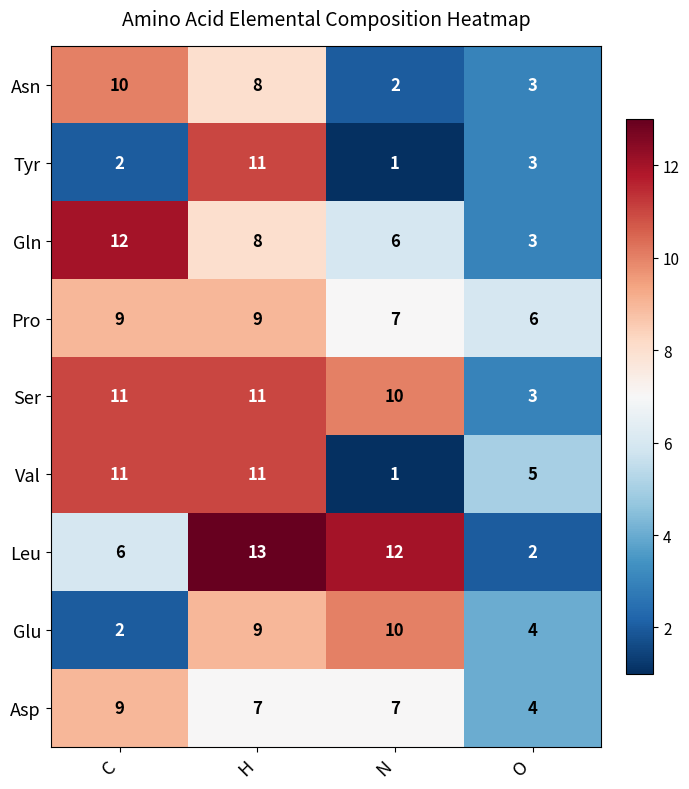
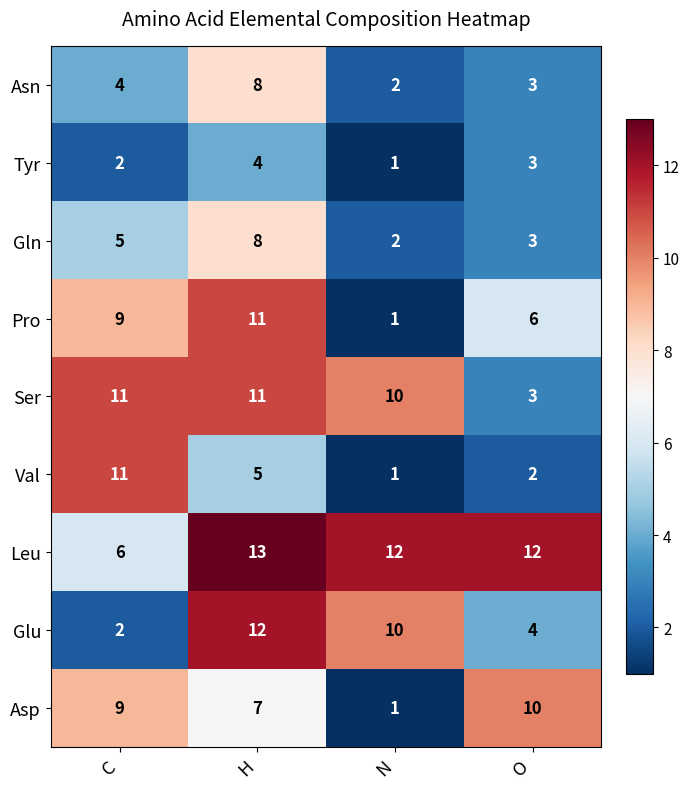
  {
    "Asn": {
-     "C": 10,
+     "C": 4,
      "H": 8,
      "N": 2,
      "O": 3
    },
    "Tyr": {
      "C": 2,
-     "H": 11,
+     "H": 4,
      "N": 1,
      "O": 3
    },
    "Gln": {
-     "C": 12,
+     "C": 5,
      "H": 8,
-     "N": 6,
+     "N": 2,
      "O": 3
    },
    "Pro": {
      "C": 9,
-     "H": 9,
-     "N": 7,
+     "H": 11,
+     "N": 1,
      "O": 6
    },
    "Ser": {
      "C": 11,
      "H": 11,
      "N": 10,
      "O": 3
    },
    "Val": {
      "C": 11,
-     "H": 11,
+     "H": 5,
      "N": 1,
-     "O": 5
+     "O": 2
    },
    "Leu": {
      "C": 6,
      "H": 13,
      "N": 12,
-     "O": 2
+     "O": 12
    },
    "Glu": {
      "C": 2,
-     "H": 9,
+     "H": 12,
      "N": 10,
      "O": 4
    },
    "Asp": {
      "C": 9,
      "H": 7,
-     "N": 7,
-     "O": 4
+     "N": 1,
+     "O": 10
    }
  }
